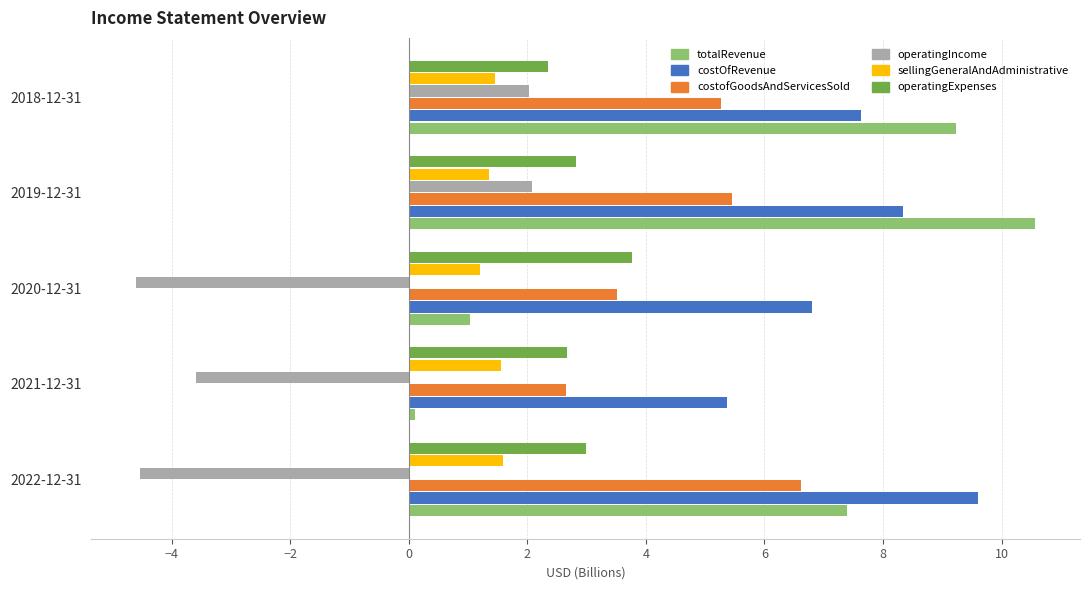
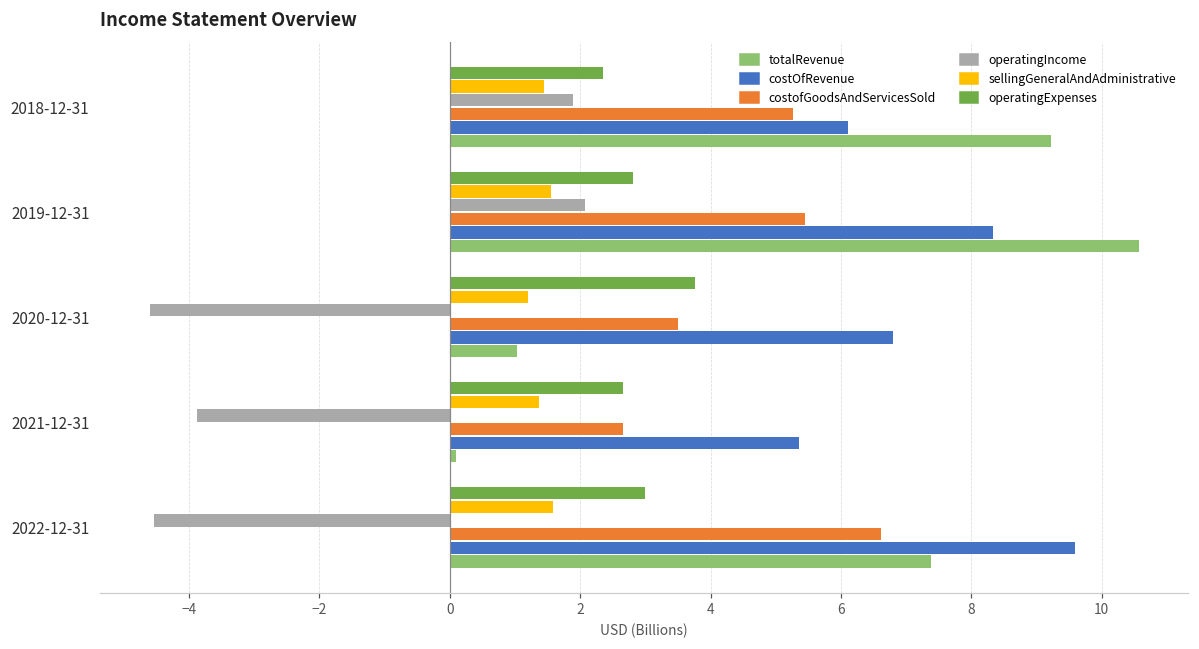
  {
    "costOfRevenue": {
-     "2018-12-31": 7.6,
+     "2018-12-31": 6.1,
      "2019-12-31": 8.3,
      "2020-12-31": 6.8,
      "2021-12-31": 5.4,
      "2022-12-31": 9.6
    },
    "costofGoodsAndServicesSold": {
      "2018-12-31": 5.3,
      "2019-12-31": 5.4,
      "2020-12-31": 3.5,
      "2021-12-31": 2.7,
      "2022-12-31": 6.6
    },
    "operatingIncome": {
-     "2018-12-31": 2.0,
+     "2018-12-31": 1.9,
      "2019-12-31": 2.1,
      "2020-12-31": -4.6,
-     "2021-12-31": -3.6,
+     "2021-12-31": -3.9,
      "2022-12-31": -4.5
    },
    "sellingGeneralAndAdministrative": {
      "2018-12-31": 1.4,
-     "2019-12-31": 1.4,
+     "2019-12-31": 1.6,
      "2020-12-31": 1.2,
-     "2021-12-31": 1.6,
+     "2021-12-31": 1.4,
      "2022-12-31": 1.6
    }
  }
